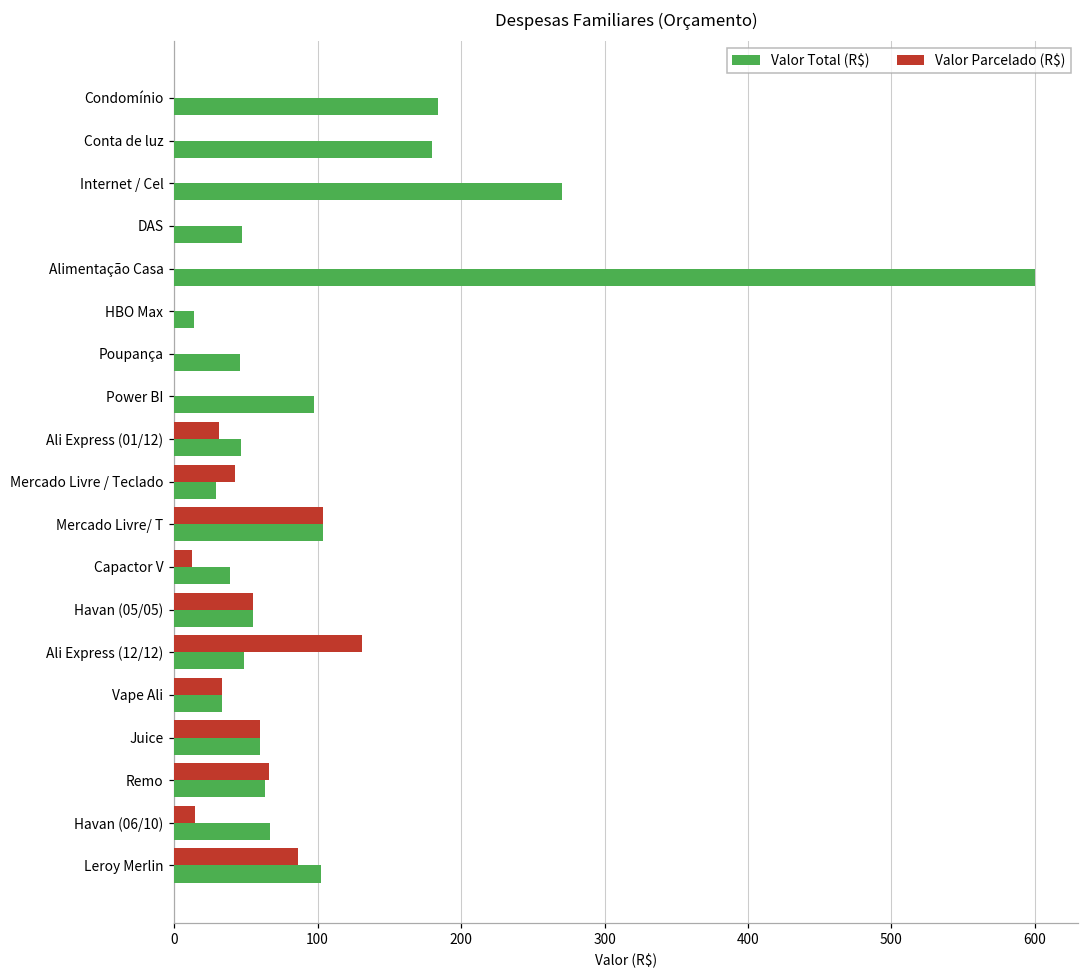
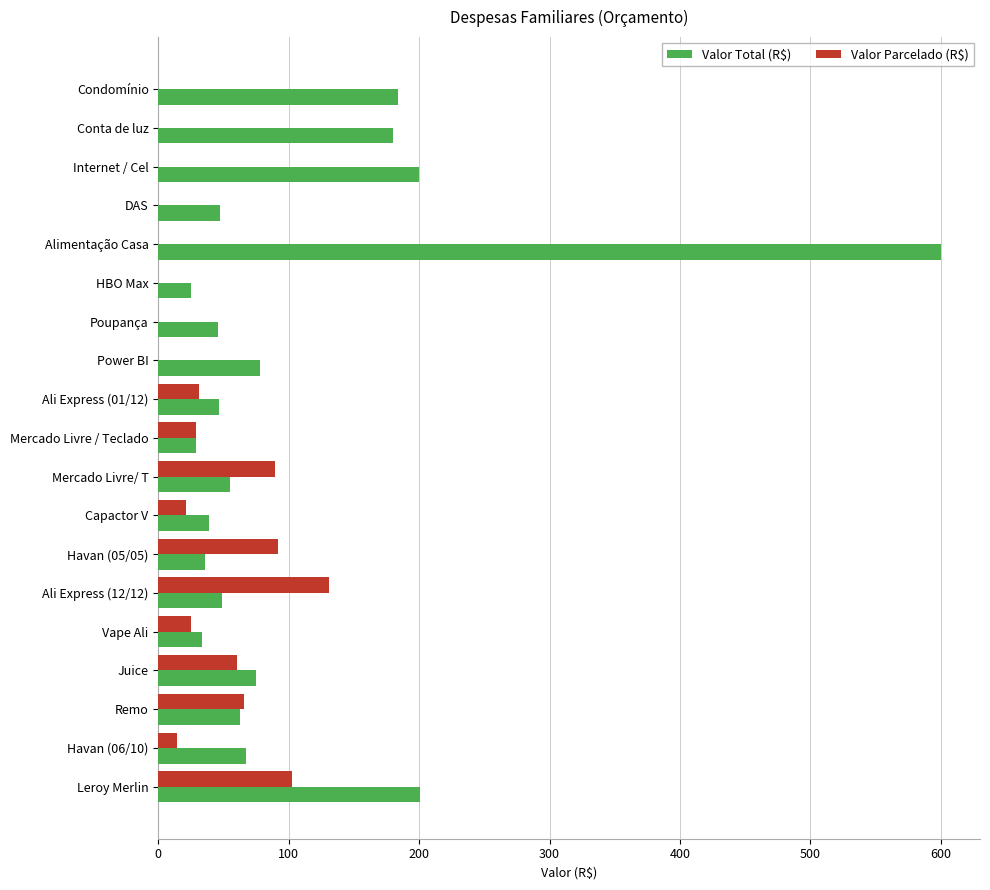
  {
    "Valor Total (R$)": {
      "Condomínio": 184,
      "Conta de luz": 180,
-     "Internet / Cel": 270,
+     "Internet / Cel": 200,
      "DAS": 47,
      "Alimentação Casa": 600,
-     "HBO Max": 14,
+     "HBO Max": 25,
      "Poupança": 46,
-     "Power BI": 97,
+     "Power BI": 78,
      "Ali Express (01/12)": 47,
      "Mercado Livre / Teclado": 29,
-     "Mercado Livre/ T": 104,
+     "Mercado Livre/ T": 55,
      "Capactor V": 39,
-     "Havan (05/05)": 55,
+     "Havan (05/05)": 36,
      "Ali Express (12/12)": 49,
      "Vape Ali": 34,
-     "Juice": 60,
+     "Juice": 75,
      "Remo": 63,
      "Havan (06/10)": 67,
-     "Leroy Merlin": 102
+     "Leroy Merlin": 201
    },
    "Valor Parcelado (R$)": {
      "Condomínio": 0,
      "Conta de luz": 0,
      "Internet / Cel": 0,
      "DAS": 0,
      "Alimentação Casa": 0,
      "HBO Max": 0,
      "Poupança": 0,
      "Power BI": 0,
      "Ali Express (01/12)": 31,
-     "Mercado Livre / Teclado": 42,
-     "Mercado Livre/ T": 104,
-     "Capactor V": 12,
-     "Havan (05/05)": 55,
+     "Mercado Livre / Teclado": 29,
+     "Mercado Livre/ T": 90,
+     "Capactor V": 21,
+     "Havan (05/05)": 92,
      "Ali Express (12/12)": 131,
-     "Vape Ali": 34,
+     "Vape Ali": 25,
      "Juice": 60,
      "Remo": 66,
      "Havan (06/10)": 14,
-     "Leroy Merlin": 86
+     "Leroy Merlin": 102
    }
  }
